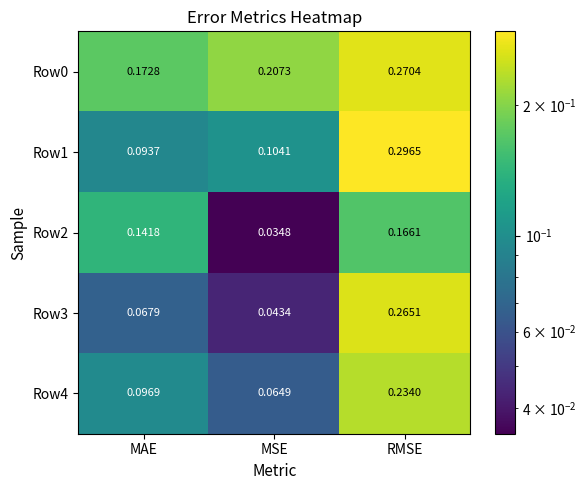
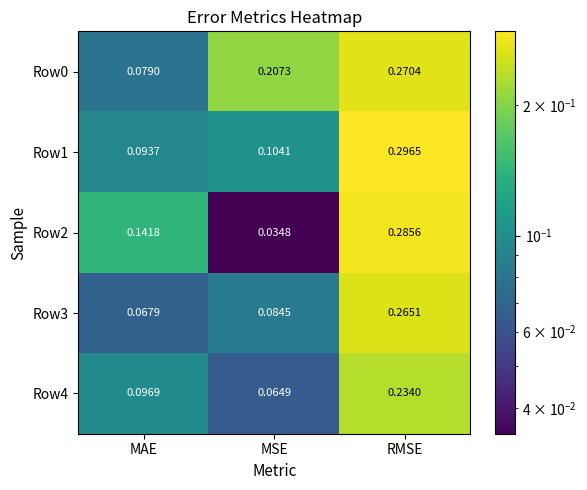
  {
    "Row0": {
-     "MAE": 0.1728,
+     "MAE": 0.0790,
      "MSE": 0.2073,
      "RMSE": 0.2704
    },
    "Row1": {
      "MAE": 0.0937,
      "MSE": 0.1041,
      "RMSE": 0.2965
    },
    "Row2": {
      "MAE": 0.1418,
      "MSE": 0.0348,
-     "RMSE": 0.1661
+     "RMSE": 0.2856
    },
    "Row3": {
      "MAE": 0.0679,
-     "MSE": 0.0434,
+     "MSE": 0.0845,
      "RMSE": 0.2651
    },
    "Row4": {
      "MAE": 0.0969,
      "MSE": 0.0649,
      "RMSE": 0.2340
    }
  }
